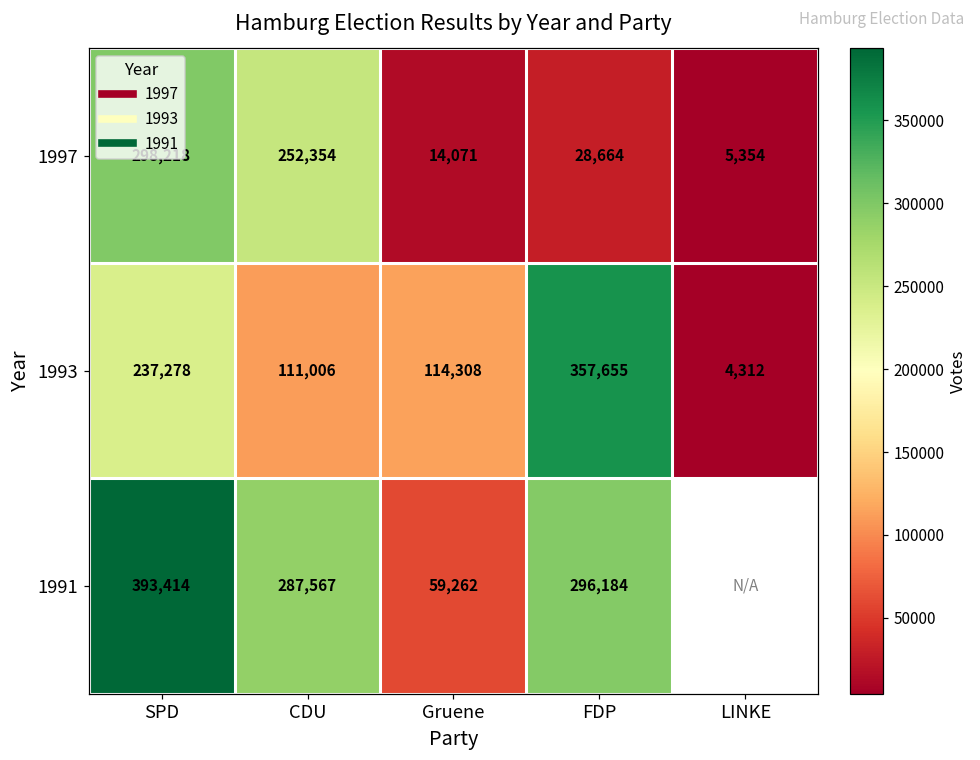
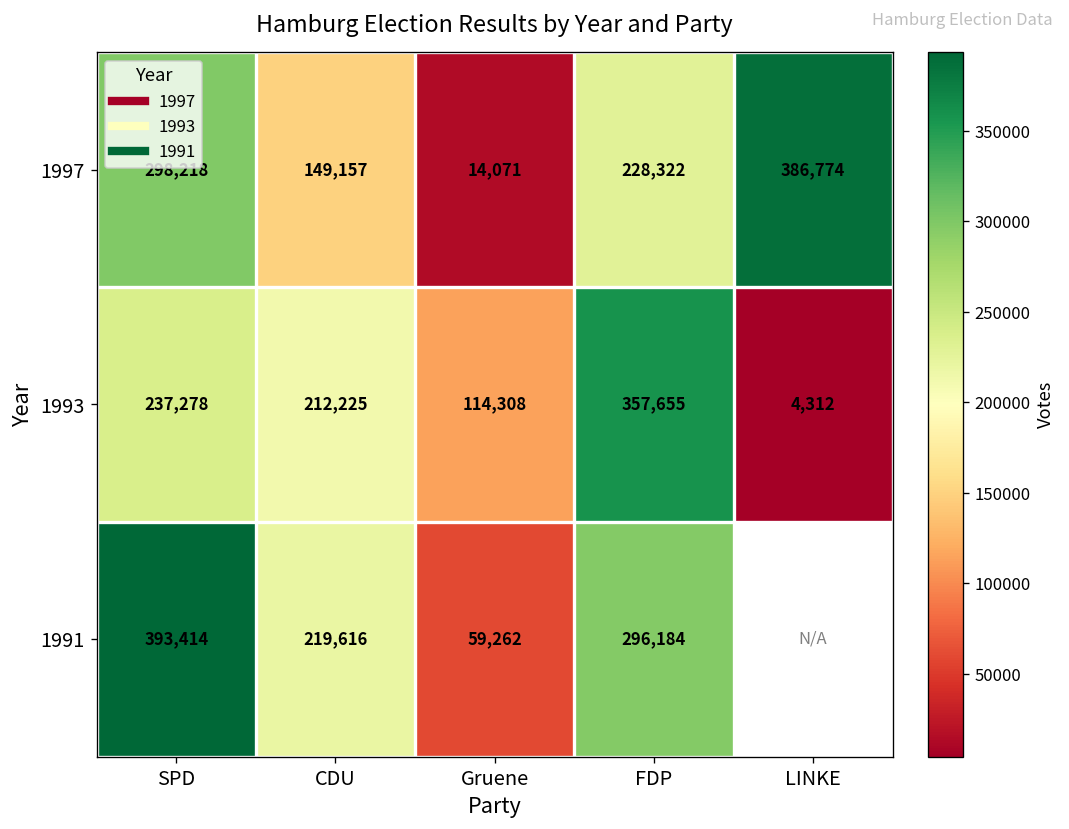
  {
    "1997": {
-     "CDU": "252,354",
+     "CDU": "149,157",
      "Gruene": "14,071",
-     "FDP": "28,664",
-     "LINKE": "5,354"
+     "FDP": "228,322",
+     "LINKE": "386,774"
    },
    "1993": {
      "SPD": "237,278",
-     "CDU": "111,006",
+     "CDU": "212,225",
      "Gruene": "114,308",
      "FDP": "357,655",
      "LINKE": "4,312"
    },
    "1991": {
      "SPD": "393,414",
-     "CDU": "287,567",
+     "CDU": "219,616",
      "Gruene": "59,262",
      "FDP": "296,184"
    }
  }
